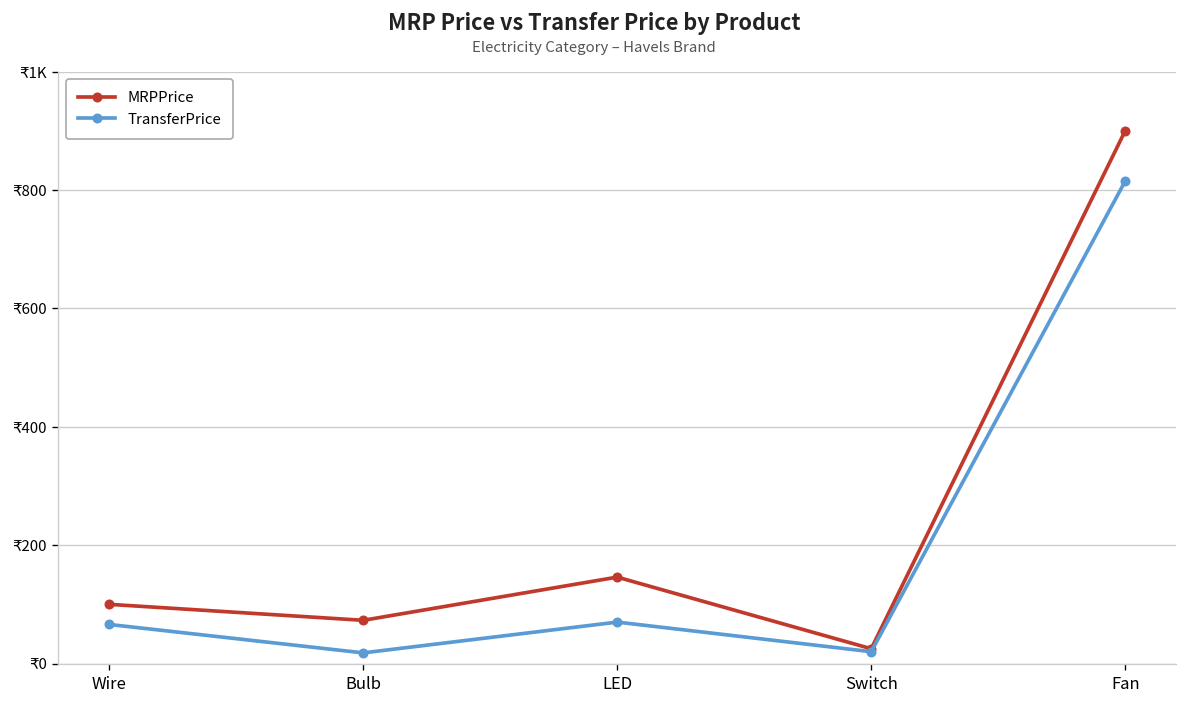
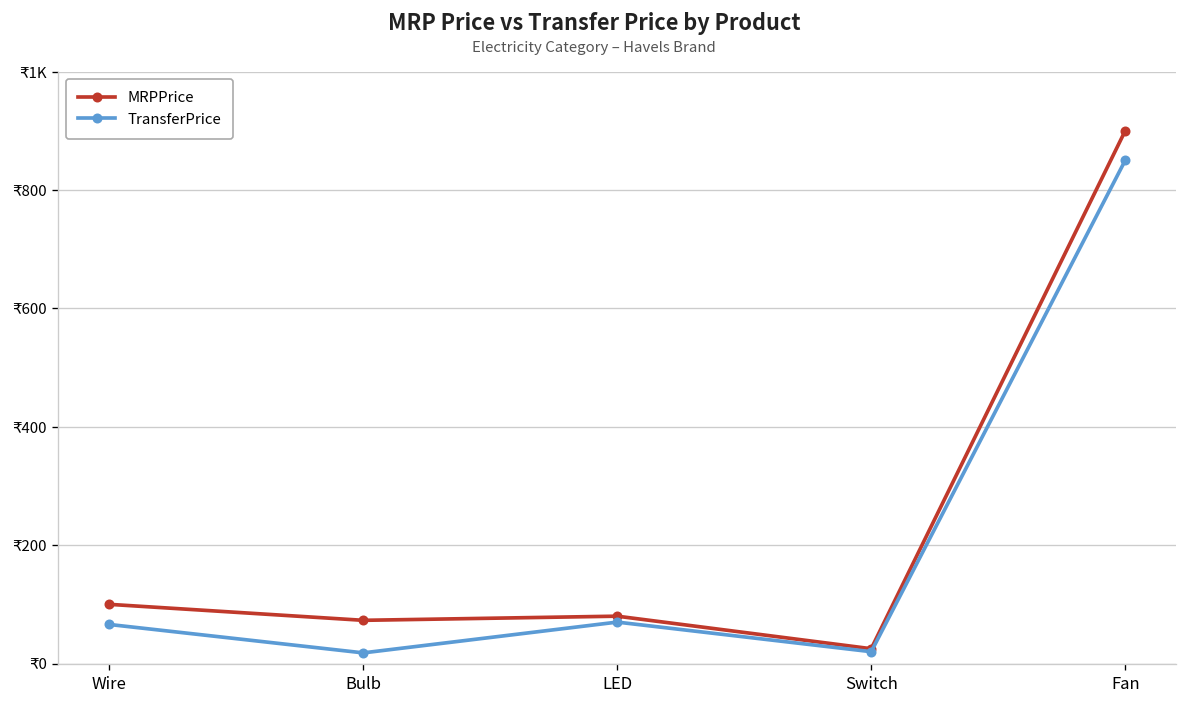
  {
    "MRPPrice": {
      "Wire": "₹100",
      "Bulb": "₹70",
-     "LED": "₹150",
+     "LED": "₹80",
      "Fan": "₹900"
    },
    "TransferPrice": {
      "Wire": "₹70",
      "Bulb": "₹20",
      "LED": "₹70",
-     "Fan": "₹820"
+     "Fan": "₹850"
    }
  }
